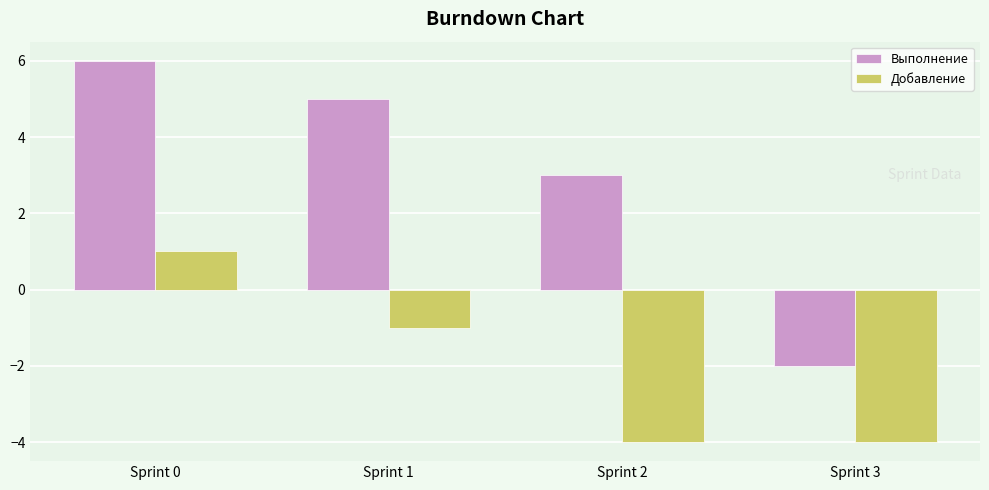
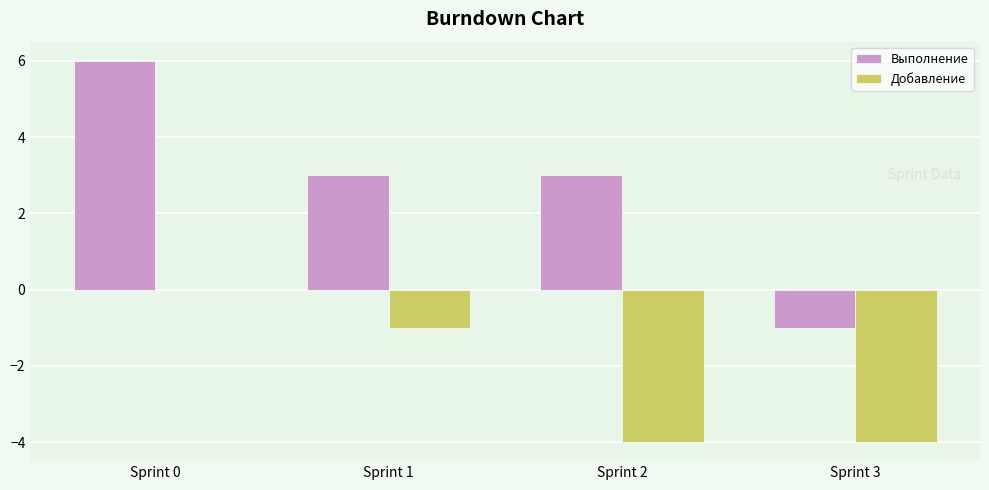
  {
    "Выполнение": {
      "Sprint 0": 6,
-     "Sprint 1": 5,
+     "Sprint 1": 3,
      "Sprint 2": 3,
-     "Sprint 3": -2
+     "Sprint 3": -1
    },
    "Добавление": {
-     "Sprint 0": 1,
+     "Sprint 0": 0,
      "Sprint 1": -1,
      "Sprint 2": -4,
      "Sprint 3": -4
    }
  }
